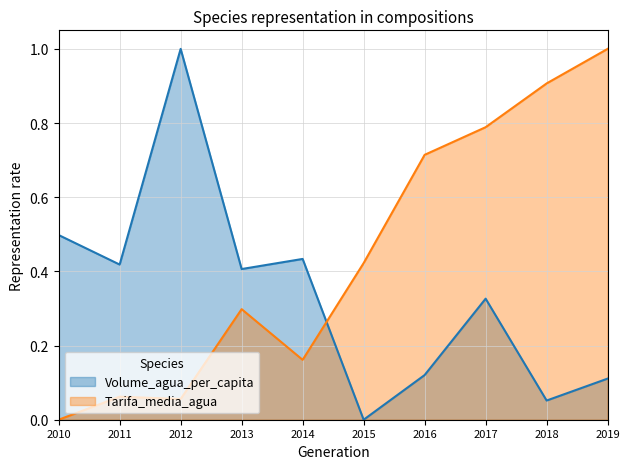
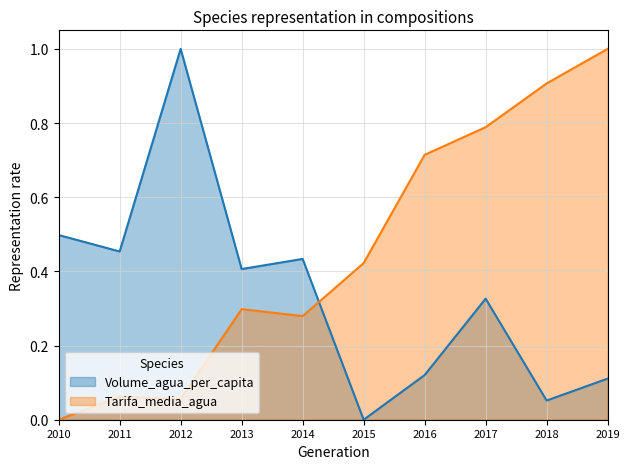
  {
    "Volume_agua_per_capita": {
      "2010": 0.50,
-     "2011": 0.42,
+     "2011": 0.45,
      "2012": 1.00,
      "2013": 0.41,
      "2014": 0.43,
      "2015": 0.00,
      "2016": 0.12,
      "2017": 0.33,
      "2018": 0.05,
      "2019": 0.11
    },
    "Tarifa_media_agua": {
      "2010": 0.00,
      "2013": 0.30,
-     "2014": 0.16,
+     "2014": 0.28,
      "2015": 0.42,
      "2016": 0.71,
      "2017": 0.79,
      "2018": 0.91,
      "2019": 1.00
    }
  }
